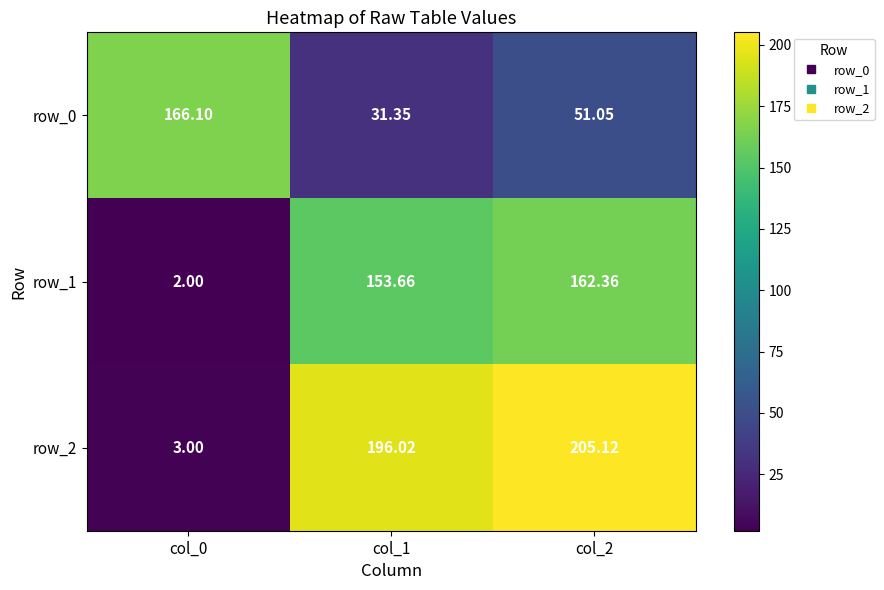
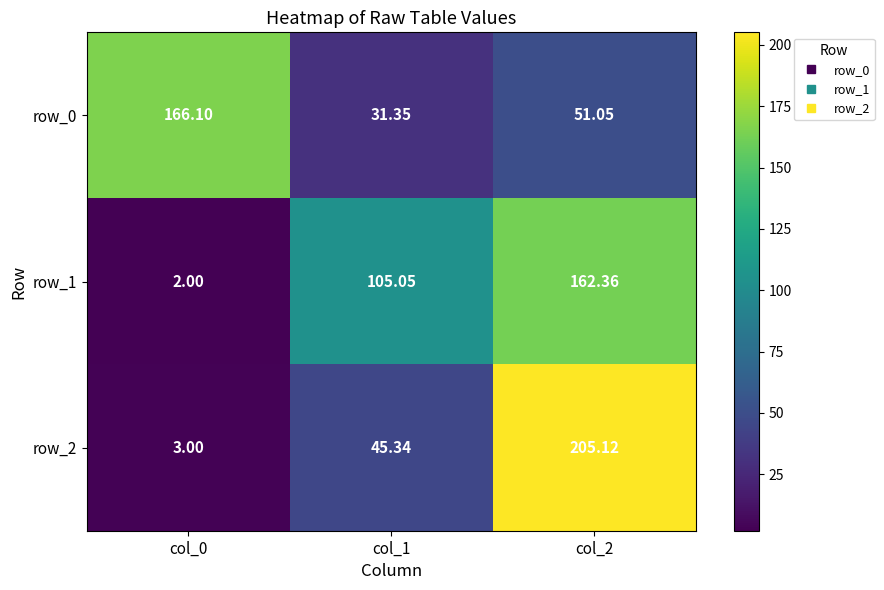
  {
    "row_0": {
      "col_0": 166.10,
      "col_1": 31.35,
      "col_2": 51.05
    },
    "row_1": {
      "col_0": 2.00,
-     "col_1": 153.66,
+     "col_1": 105.05,
      "col_2": 162.36
    },
    "row_2": {
      "col_0": 3.00,
-     "col_1": 196.02,
+     "col_1": 45.34,
      "col_2": 205.12
    }
  }
